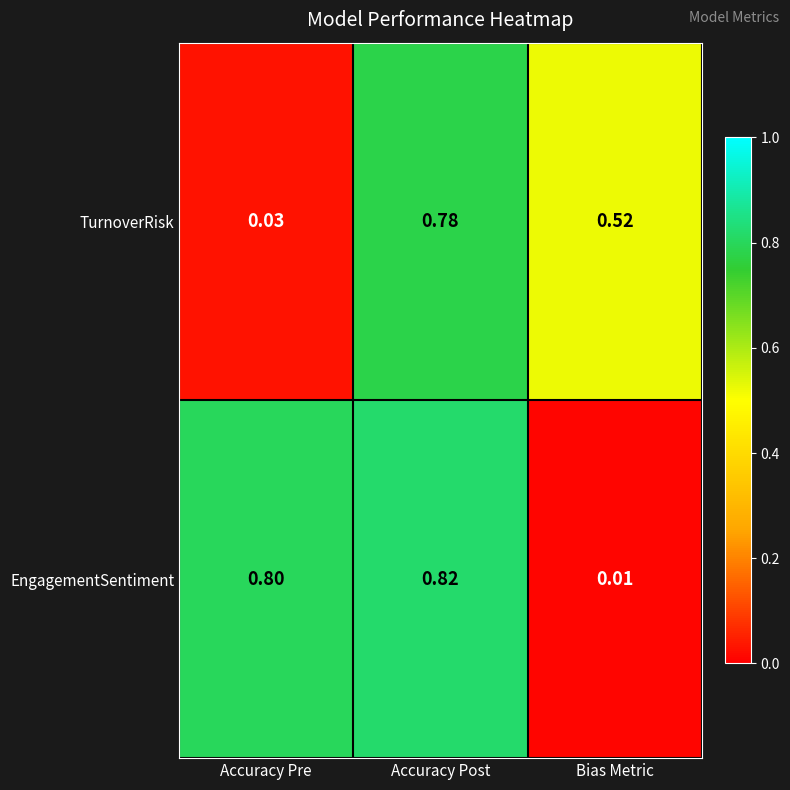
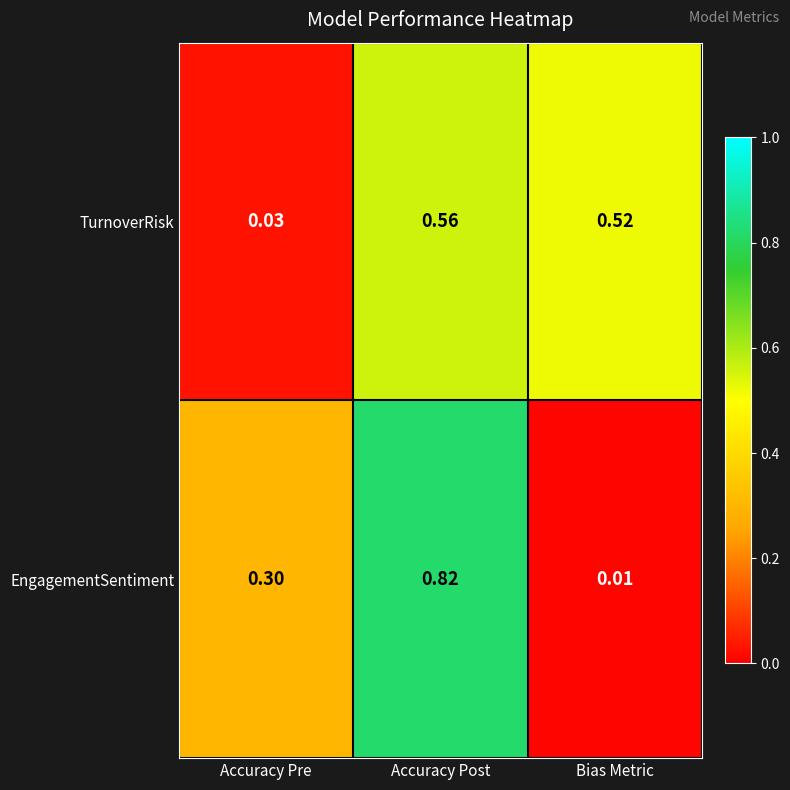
  {
    "TurnoverRisk": {
      "Accuracy Pre": 0.03,
-     "Accuracy Post": 0.78,
+     "Accuracy Post": 0.56,
      "Bias Metric": 0.52
    },
    "EngagementSentiment": {
-     "Accuracy Pre": 0.80,
+     "Accuracy Pre": 0.30,
      "Accuracy Post": 0.82,
      "Bias Metric": 0.01
    }
  }
